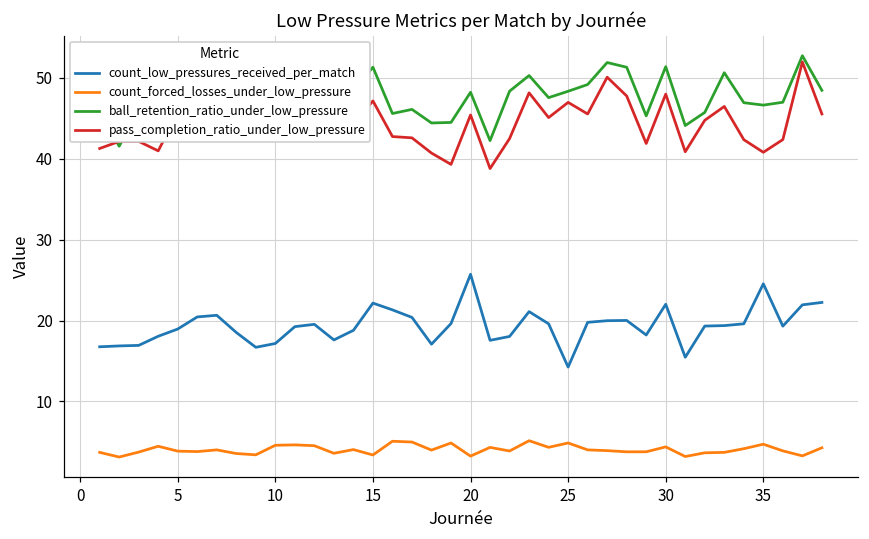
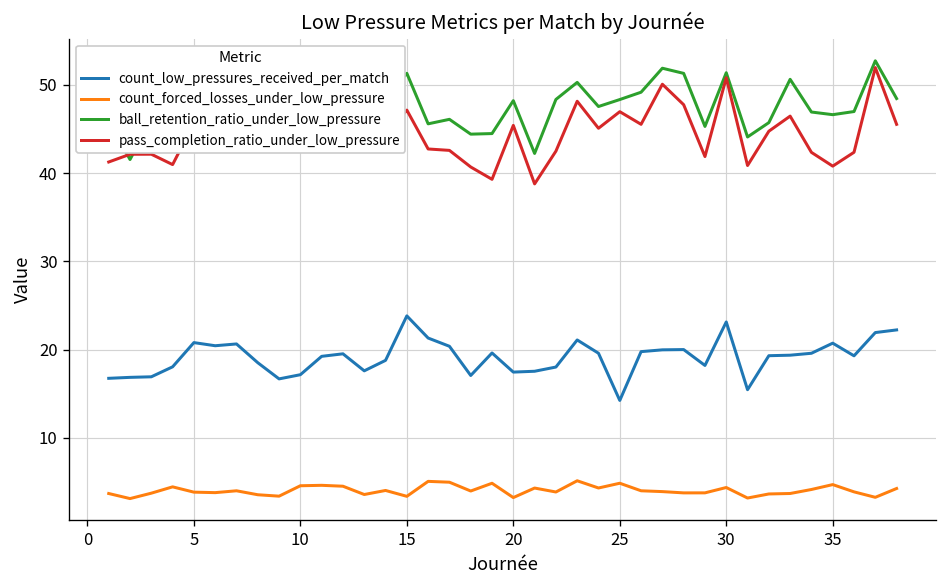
  {
    "count_low_pressures_received_per_match": {
-     "5": 19,
+     "5": 21,
      "10": 17,
-     "15": 22,
-     "20": 26,
+     "15": 24,
+     "20": 17,
      "25": 14,
-     "30": 22,
-     "35": 25
+     "30": 23,
+     "35": 21
    },
    "count_forced_losses_under_low_pressure": {
      "5": 4,
      "10": 5,
      "15": 3,
      "20": 3,
      "25": 5,
      "30": 4,
      "35": 5
    },
    "ball_retention_ratio_under_low_pressure": {
      "15": 51,
      "20": 48,
      "25": 48,
      "30": 51,
      "35": 47
    },
    "pass_completion_ratio_under_low_pressure": {
      "15": 47,
      "20": 45,
      "25": 47,
-     "30": 48,
+     "30": 51,
      "35": 41
    }
  }
